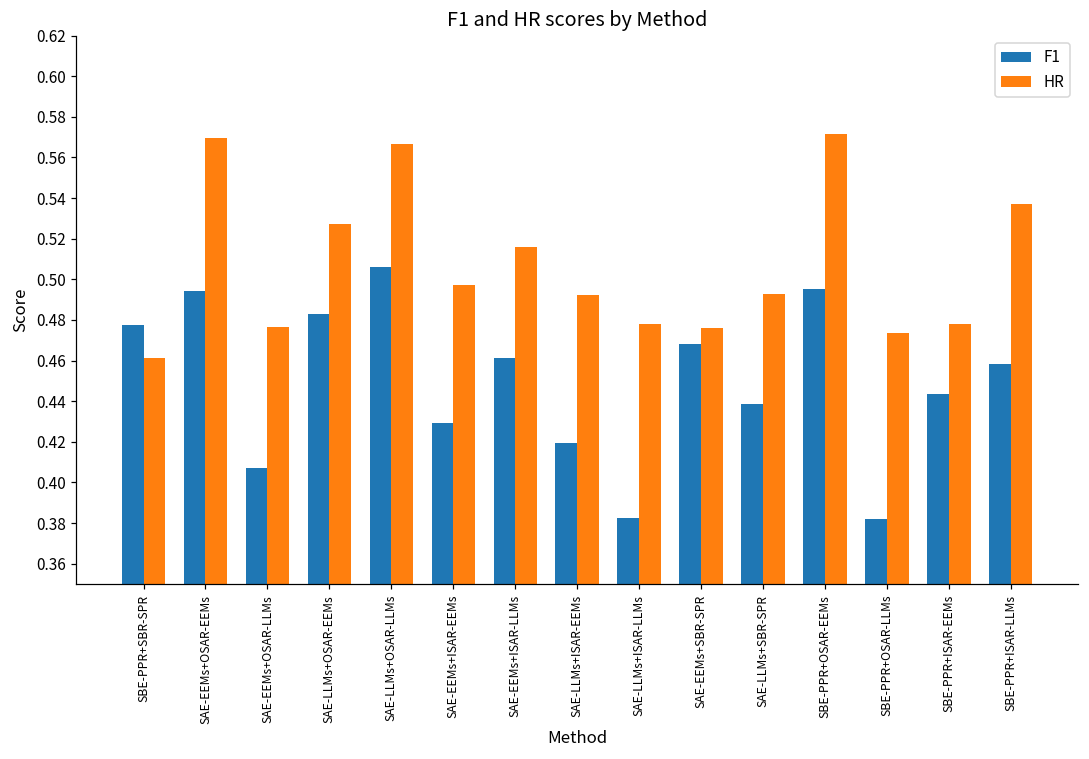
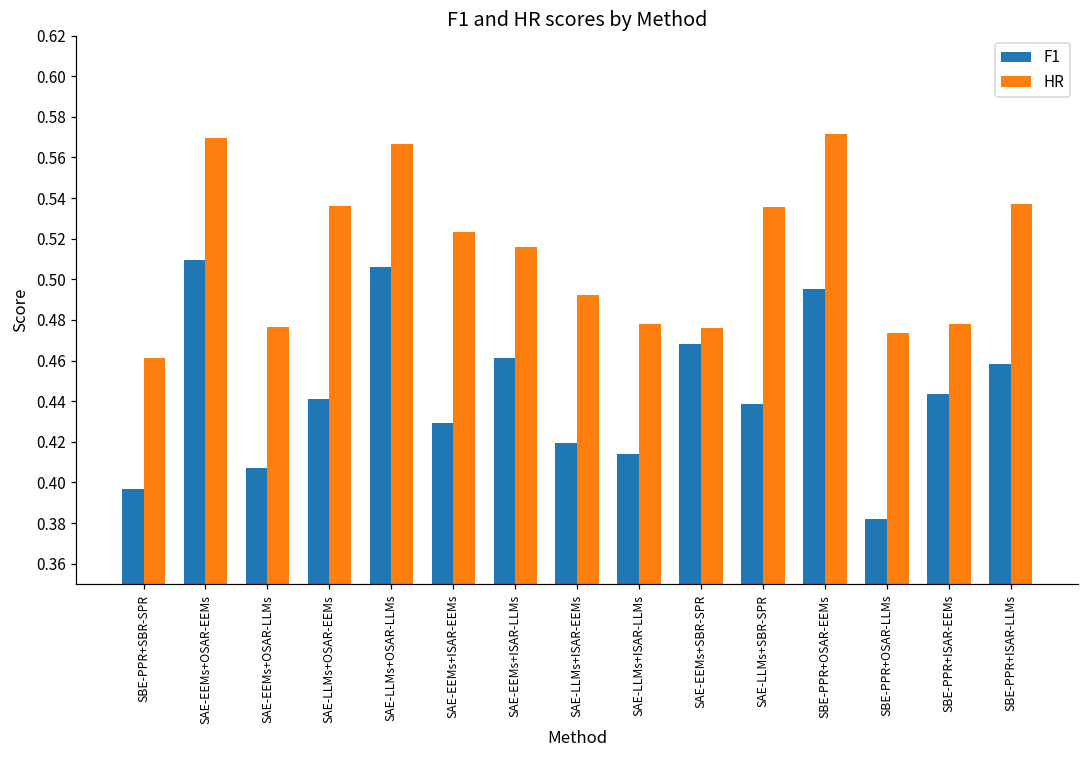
  {
    "F1": {
-     "SBE-PPR+SBR-SPR": 0.478,
-     "SAE-EEMs+OSAR-EEMs": 0.494,
+     "SBE-PPR+SBR-SPR": 0.397,
+     "SAE-EEMs+OSAR-EEMs": 0.509,
      "SAE-EEMs+OSAR-LLMs": 0.407,
-     "SAE-LLMs+OSAR-EEMs": 0.483,
+     "SAE-LLMs+OSAR-EEMs": 0.441,
      "SAE-LLMs+OSAR-LLMs": 0.506,
      "SAE-EEMs+ISAR-EEMs": 0.429,
      "SAE-EEMs+ISAR-LLMs": 0.461,
      "SAE-LLMs+ISAR-EEMs": 0.420,
-     "SAE-LLMs+ISAR-LLMs": 0.382,
+     "SAE-LLMs+ISAR-LLMs": 0.414,
      "SAE-EEMs+SBR-SPR": 0.468,
      "SAE-LLMs+SBR-SPR": 0.439,
      "SBE-PPR+OSAR-EEMs": 0.495,
      "SBE-PPR+OSAR-LLMs": 0.382,
      "SBE-PPR+ISAR-EEMs": 0.444,
      "SBE-PPR+ISAR-LLMs": 0.458
    },
    "HR": {
      "SBE-PPR+SBR-SPR": 0.461,
      "SAE-EEMs+OSAR-EEMs": 0.570,
      "SAE-EEMs+OSAR-LLMs": 0.477,
-     "SAE-LLMs+OSAR-EEMs": 0.527,
+     "SAE-LLMs+OSAR-EEMs": 0.536,
      "SAE-LLMs+OSAR-LLMs": 0.567,
-     "SAE-EEMs+ISAR-EEMs": 0.497,
+     "SAE-EEMs+ISAR-EEMs": 0.523,
      "SAE-EEMs+ISAR-LLMs": 0.516,
      "SAE-LLMs+ISAR-EEMs": 0.492,
      "SAE-LLMs+ISAR-LLMs": 0.478,
      "SAE-EEMs+SBR-SPR": 0.476,
-     "SAE-LLMs+SBR-SPR": 0.493,
+     "SAE-LLMs+SBR-SPR": 0.535,
      "SBE-PPR+OSAR-EEMs": 0.572,
      "SBE-PPR+OSAR-LLMs": 0.474,
      "SBE-PPR+ISAR-EEMs": 0.478,
      "SBE-PPR+ISAR-LLMs": 0.537
    }
  }
